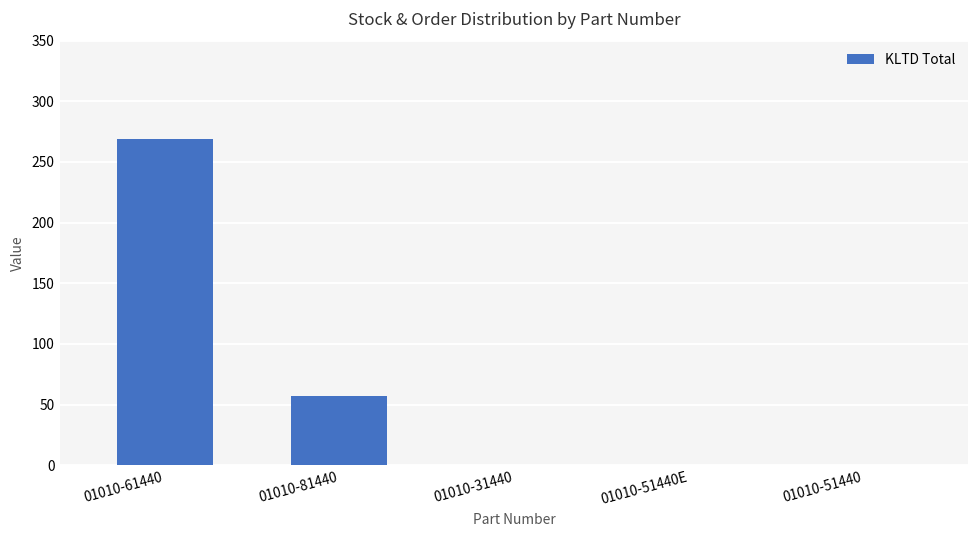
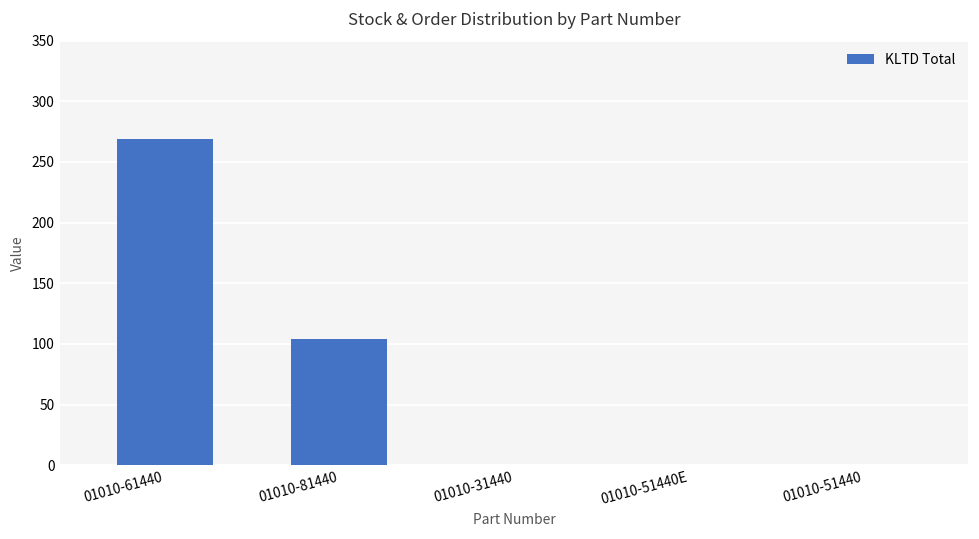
  {
    "01010-61440": 269,
-   "01010-81440": 57,
+   "01010-81440": 104,
    "01010-31440": 0,
    "01010-51440E": 0,
    "01010-51440": 0
  }
